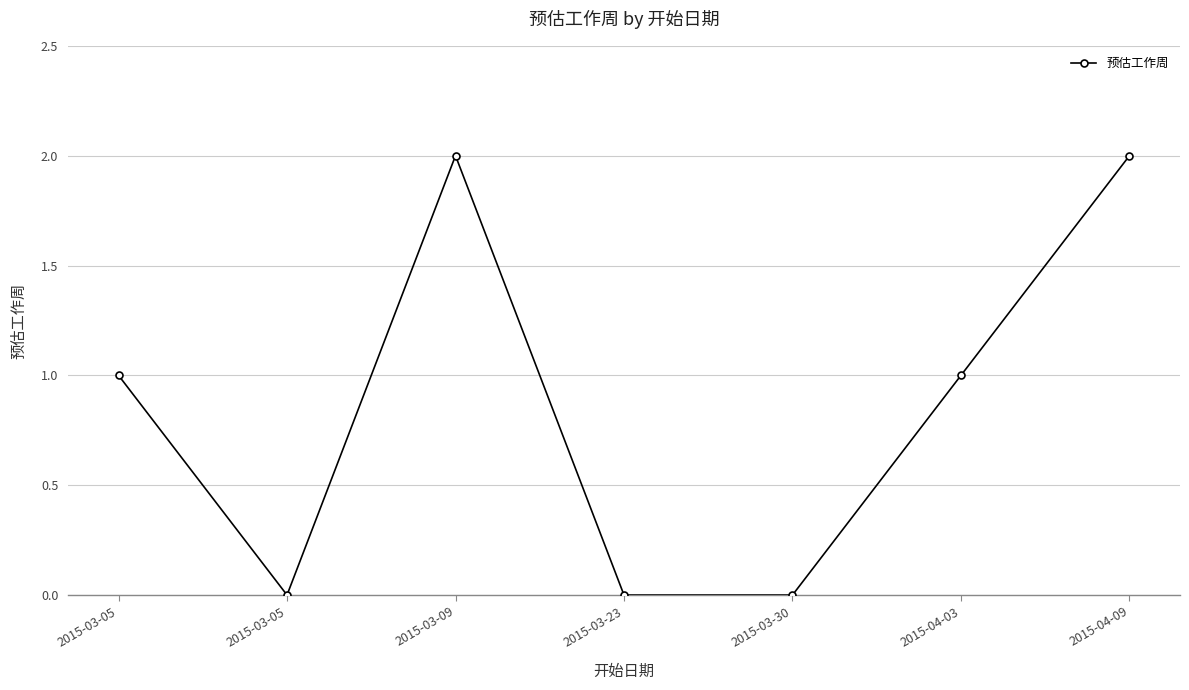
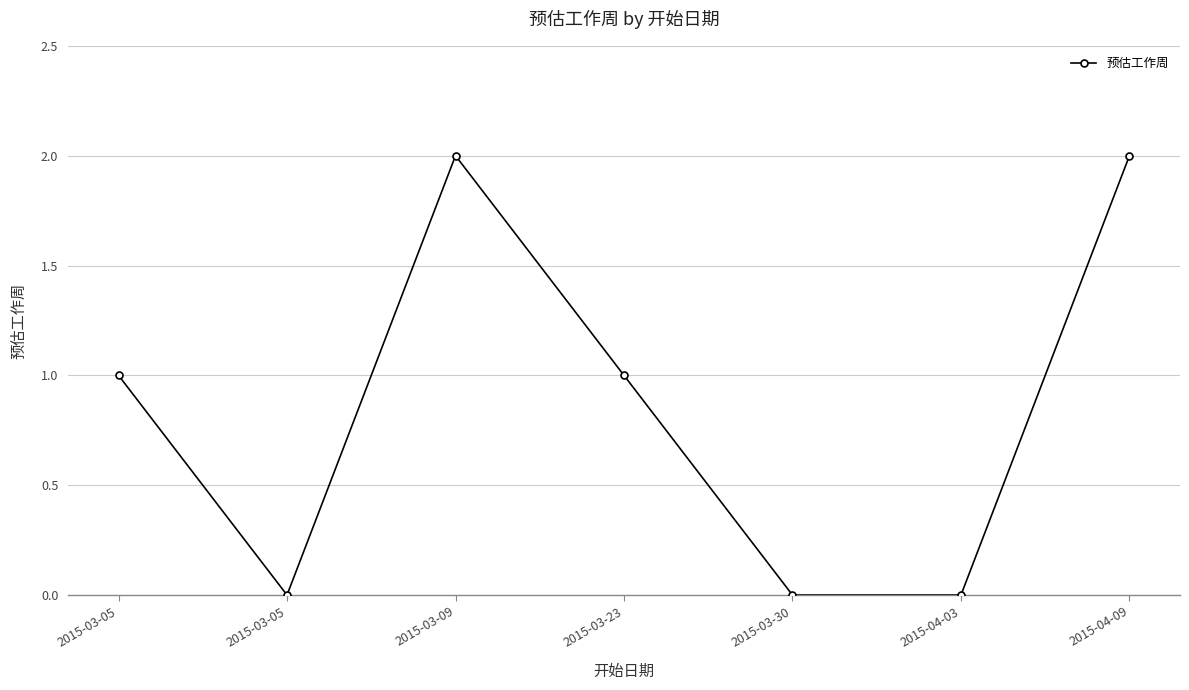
  {
    "2015-03-09": 2,
-   "2015-03-23": 0,
+   "2015-03-23": 1,
    "2015-03-30": 0,
-   "2015-04-03": 1,
+   "2015-04-03": 0,
    "2015-04-09": 2
  }
